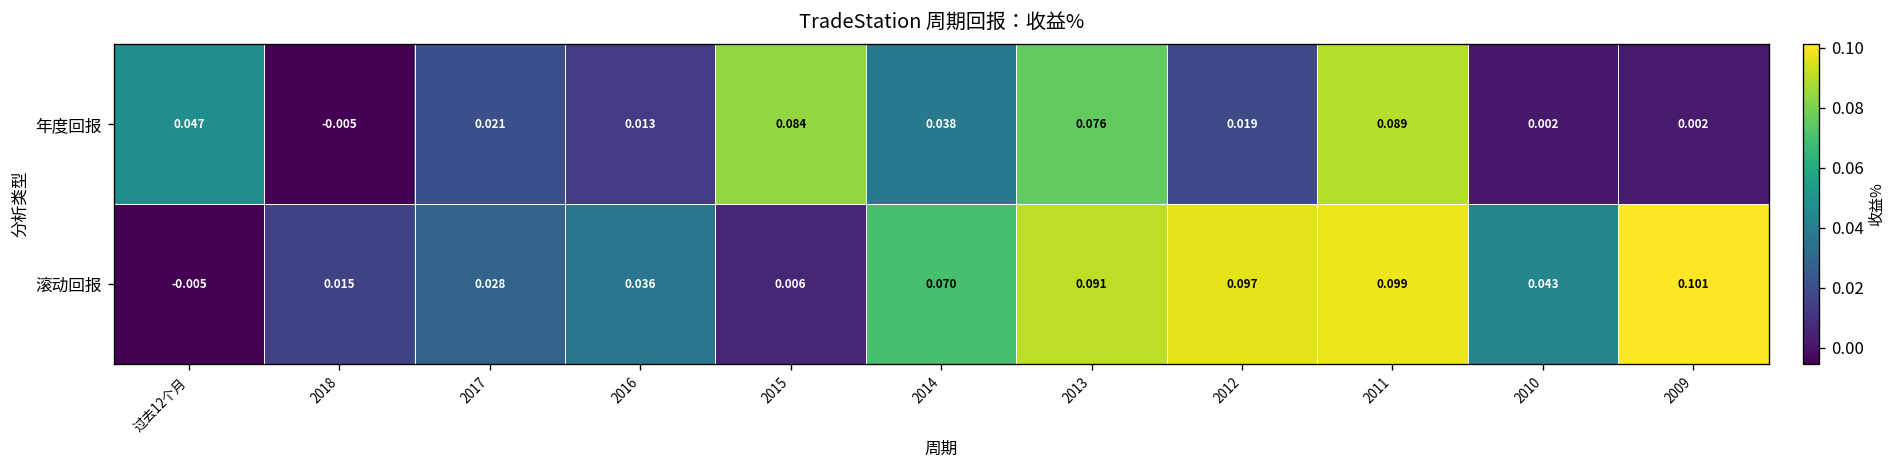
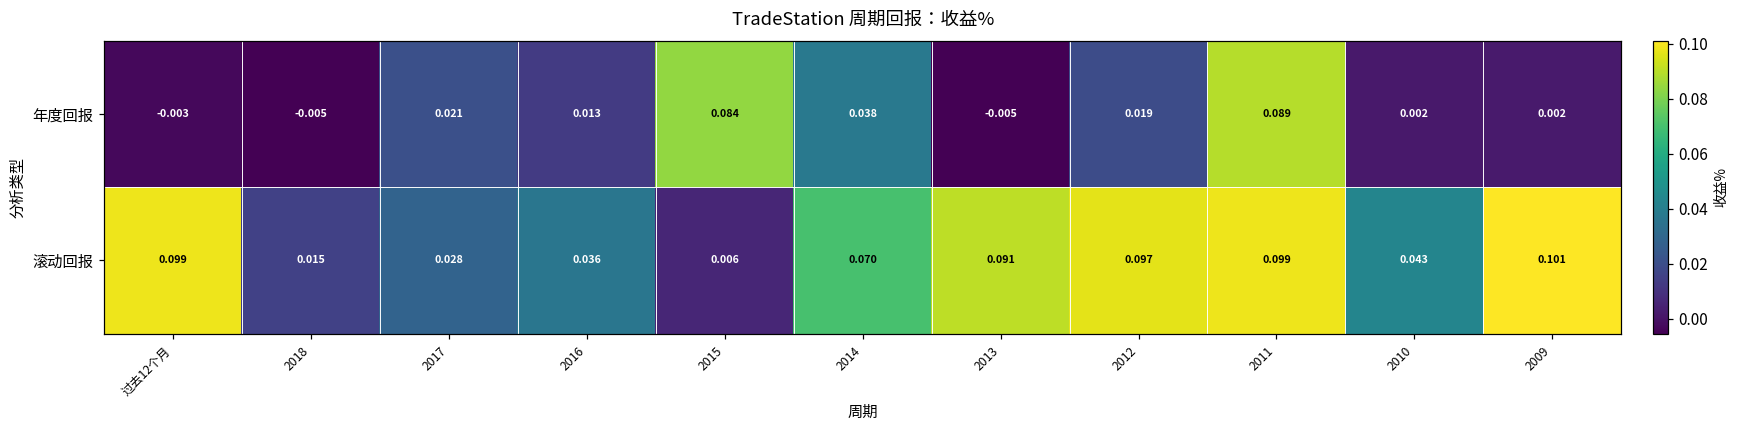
  {
    "年度回报": {
-     "过去12个月": 0.047,
+     "过去12个月": -0.003,
      "2018": -0.005,
      "2017": 0.021,
      "2016": 0.013,
      "2015": 0.084,
      "2014": 0.038,
-     "2013": 0.076,
+     "2013": -0.005,
      "2012": 0.019,
      "2011": 0.089,
      "2010": 0.002,
      "2009": 0.002
    },
    "滚动回报": {
-     "过去12个月": -0.005,
+     "过去12个月": 0.099,
      "2018": 0.015,
      "2017": 0.028,
      "2016": 0.036,
      "2015": 0.006,
      "2014": 0.070,
      "2013": 0.091,
      "2012": 0.097,
      "2011": 0.099,
      "2010": 0.043,
      "2009": 0.101
    }
  }
